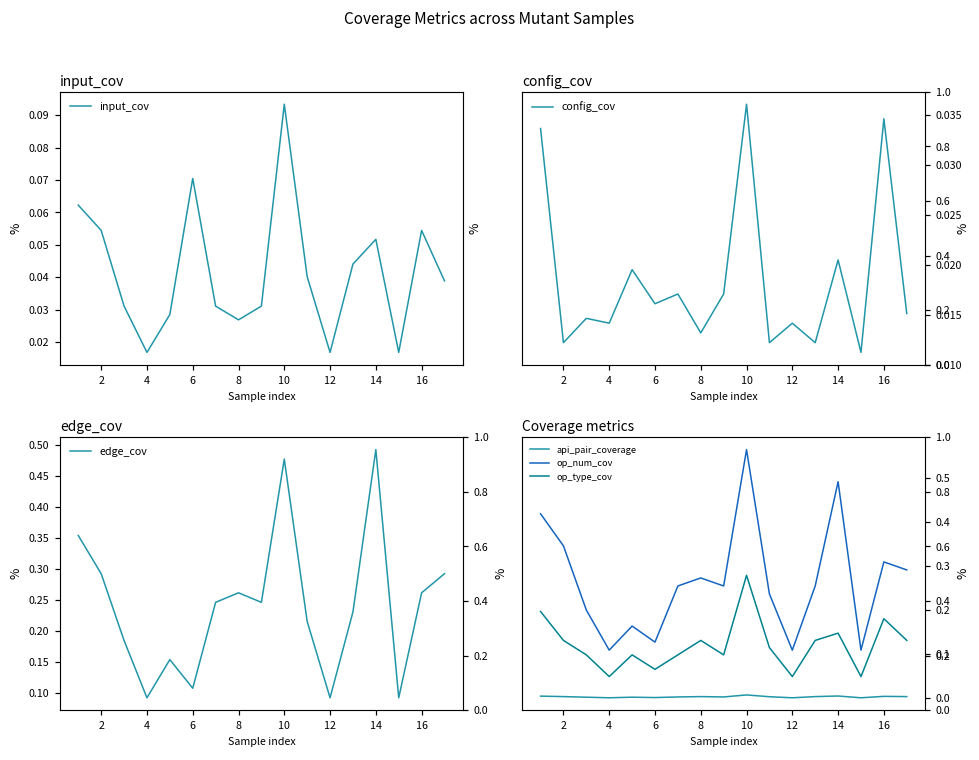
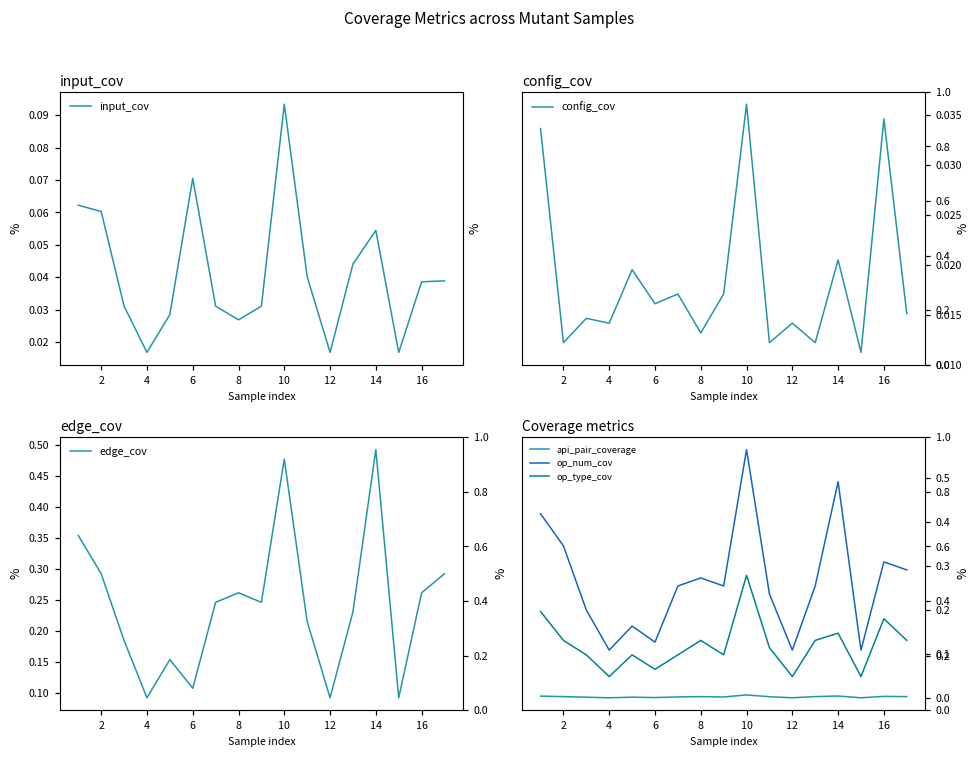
  {
    "input_cov": {
-     "2": 0.054,
+     "2": 0.060,
      "4": 0.017,
      "6": 0.070,
      "8": 0.027,
      "10": 0.093,
      "12": 0.017,
-     "14": 0.052,
-     "16": 0.054
+     "14": 0.054,
+     "16": 0.039
    }
  }
